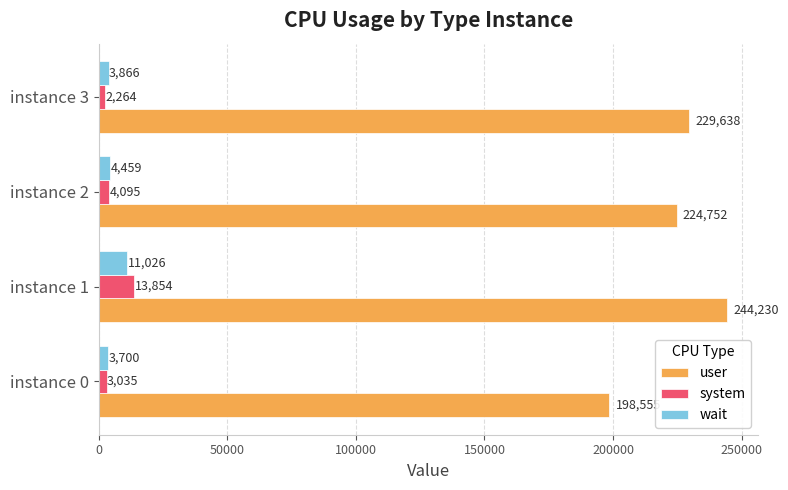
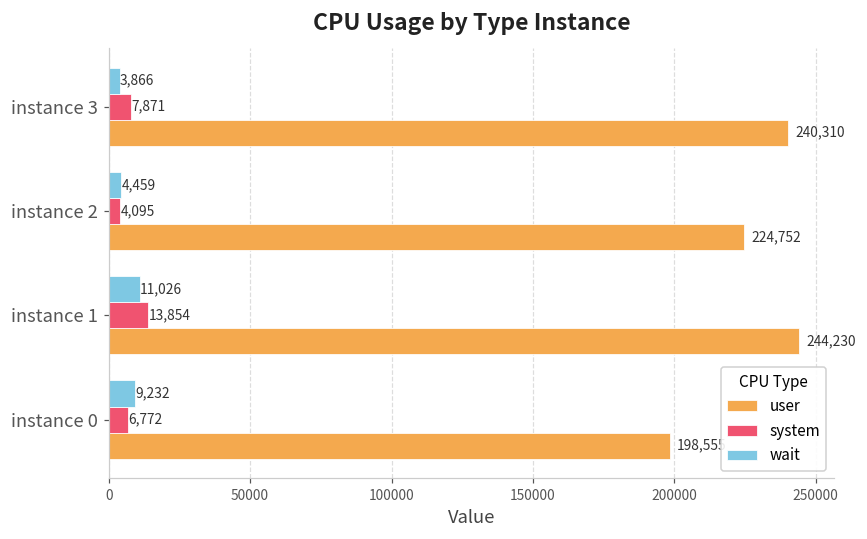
  {
    "user": {
-     "instance 3": "229,638",
+     "instance 3": "240,310",
      "instance 2": "224,752",
      "instance 1": "244,230"
    },
    "system": {
-     "instance 3": "2,264",
+     "instance 3": "7,871",
      "instance 2": "4,095",
      "instance 1": "13,854",
-     "instance 0": "3,035"
+     "instance 0": "6,772"
    },
    "wait": {
      "instance 3": "3,866",
      "instance 2": "4,459",
      "instance 1": "11,026",
-     "instance 0": "3,700"
+     "instance 0": "9,232"
    }
  }
